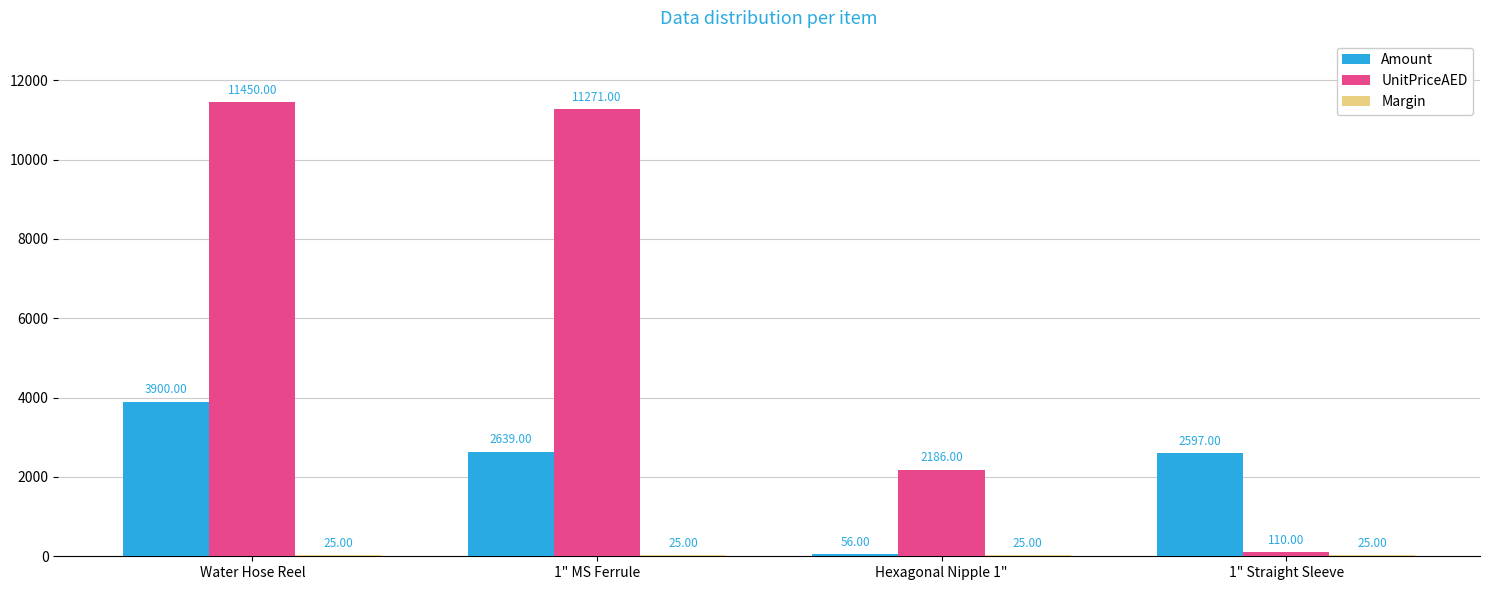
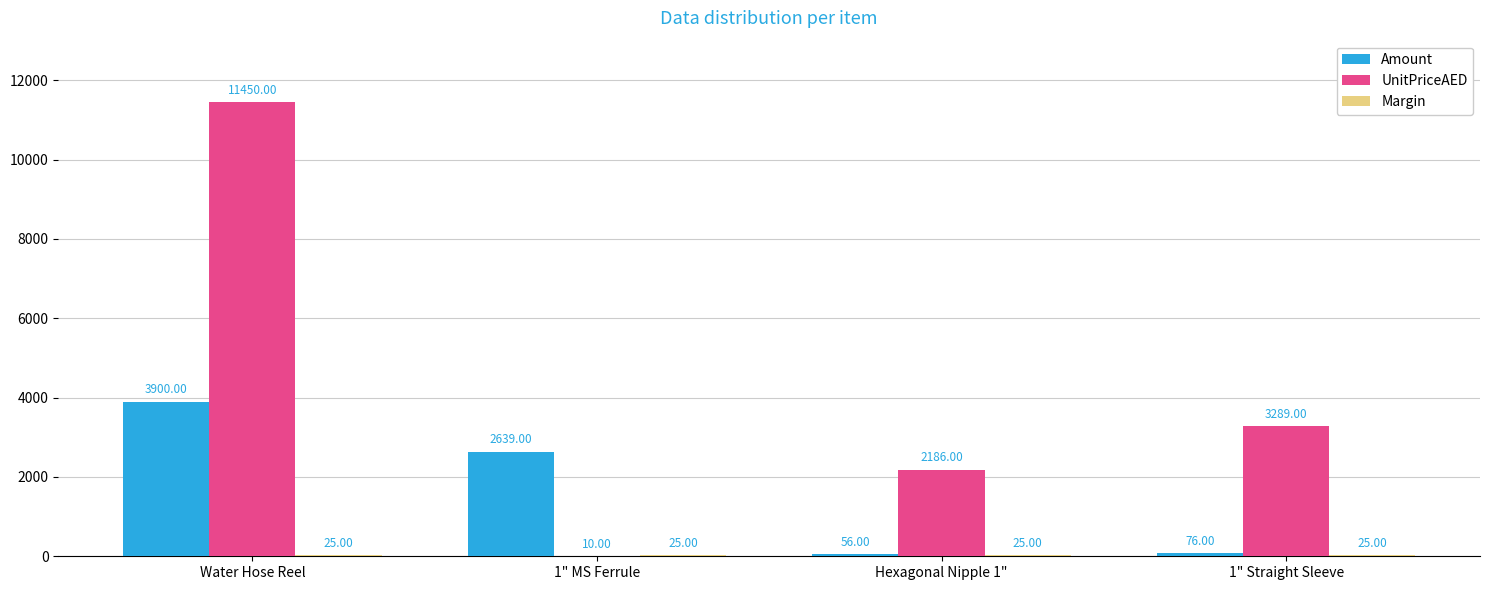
  {
    "Amount": {
      "Water Hose Reel": 3900.00,
      "1\" MS Ferrule": 2639.00,
      "Hexagonal Nipple 1\"": 56.00,
-     "1\" Straight Sleeve": 2597.00
+     "1\" Straight Sleeve": 76.00
    },
    "UnitPriceAED": {
      "Water Hose Reel": 11450.00,
-     "1\" MS Ferrule": 11271.00,
+     "1\" MS Ferrule": 10.00,
      "Hexagonal Nipple 1\"": 2186.00,
-     "1\" Straight Sleeve": 110.00
+     "1\" Straight Sleeve": 3289.00
    },
    "Margin": {
      "Water Hose Reel": 25.00,
      "1\" MS Ferrule": 25.00,
      "Hexagonal Nipple 1\"": 25.00,
      "1\" Straight Sleeve": 25.00
    }
  }
